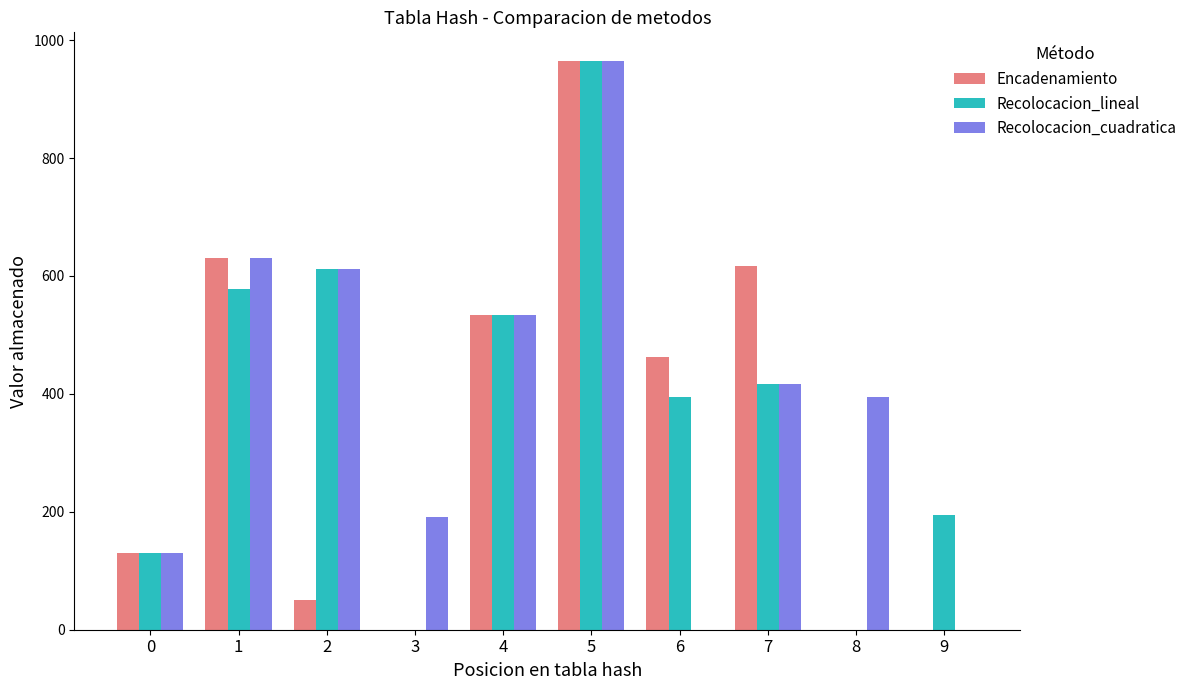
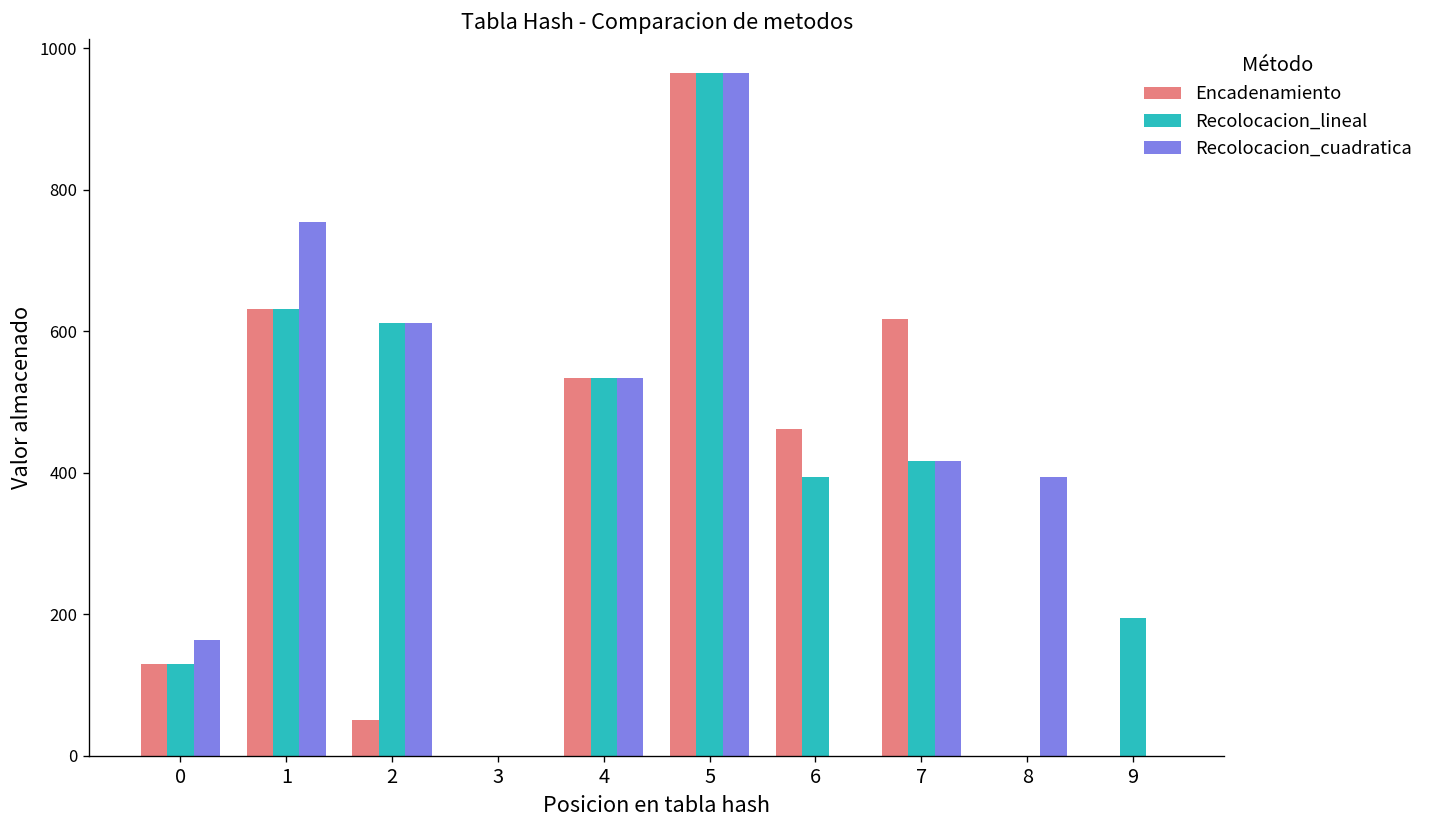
  {
    "Encadenamiento": {
      "0": 130,
      "1": 630,
      "2": 50,
      "3": 0,
      "4": 530,
      "5": 970,
      "6": 460,
      "7": 620,
      "8": 0,
      "9": 0
    },
    "Recolocacion_lineal": {
      "0": 130,
-     "1": 580,
+     "1": 630,
      "2": 610,
      "3": 0,
      "4": 530,
      "5": 970,
      "6": 390,
      "7": 420,
      "8": 0,
      "9": 190
    },
    "Recolocacion_cuadratica": {
-     "0": 130,
-     "1": 630,
+     "0": 160,
+     "1": 750,
      "2": 610,
-     "3": 190,
+     "3": 0,
      "4": 530,
      "5": 970,
      "6": 0,
      "7": 420,
      "8": 390,
      "9": 0
    }
  }
